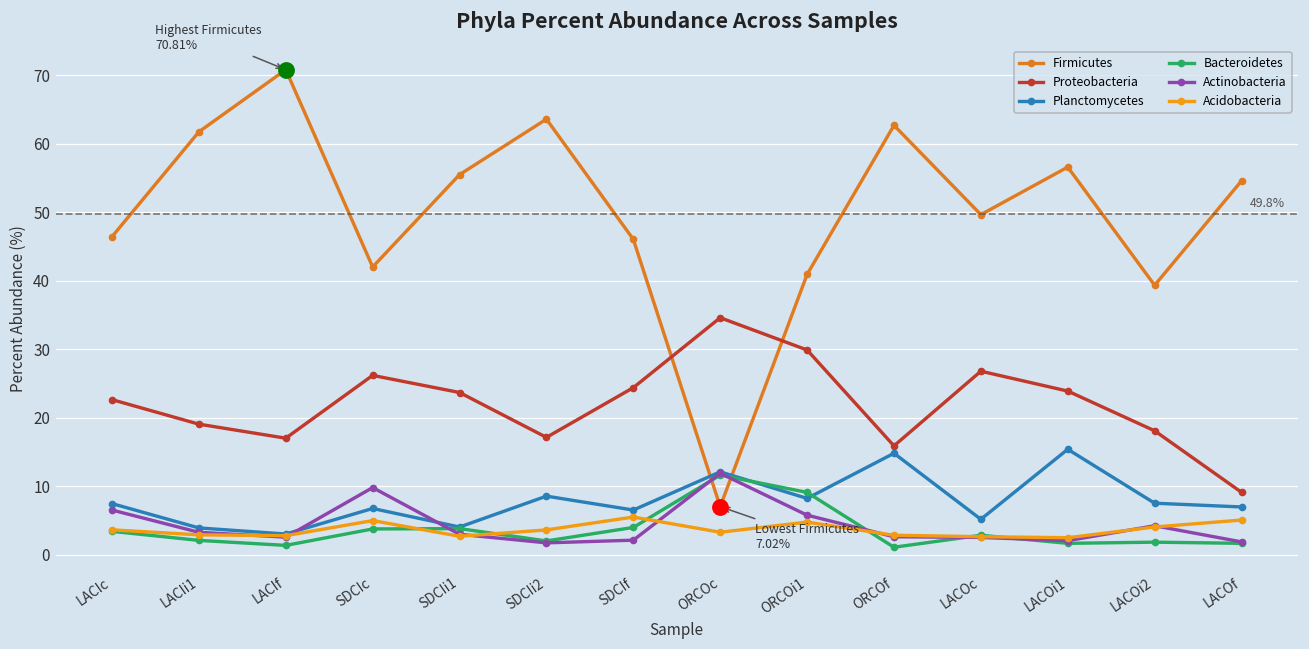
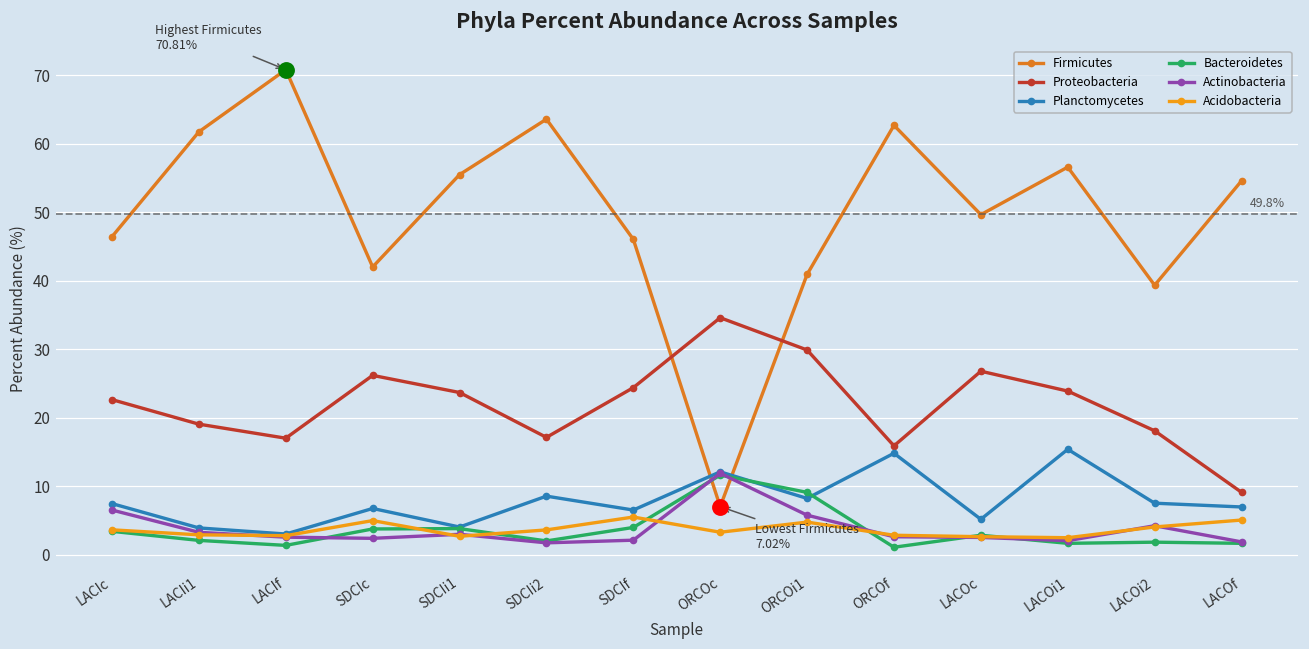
  {
    "Proteobacteria": {
      "LACIc": 23,
      "LACIi1": 19,
      "LACIf": 17,
      "SDCIc": 26,
      "SDCIi1": 24,
      "SDCIi2": 17,
      "SDCIf": 24,
      "ORCOc": 35,
      "ORCOi1": 30,
      "ORCOf": 16,
      "LACOc": 27,
      "LACOi1": 24,
      "LACOi2": 18,
      "LACOf": 9
    },
    "Planctomycetes": {
      "LACIc": 7,
      "LACIi1": 4,
      "SDCIc": 7,
      "SDCIi2": 9,
      "SDCIf": 7,
      "ORCOi1": 8,
      "ORCOf": 15,
      "LACOc": 5,
      "LACOi1": 15,
      "LACOi2": 8,
      "LACOf": 7
    },
    "Bacteroidetes": {
      "LACIi1": 2,
      "LACIf": 1,
      "SDCIc": 4,
      "SDCIf": 4,
      "ORCOi1": 9,
      "ORCOf": 1,
      "LACOi2": 2
    },
    "Actinobacteria": {
      "LACIc": 7,
-     "SDCIc": 10,
+     "SDCIc": 2,
      "SDCIf": 2
    }
  }
